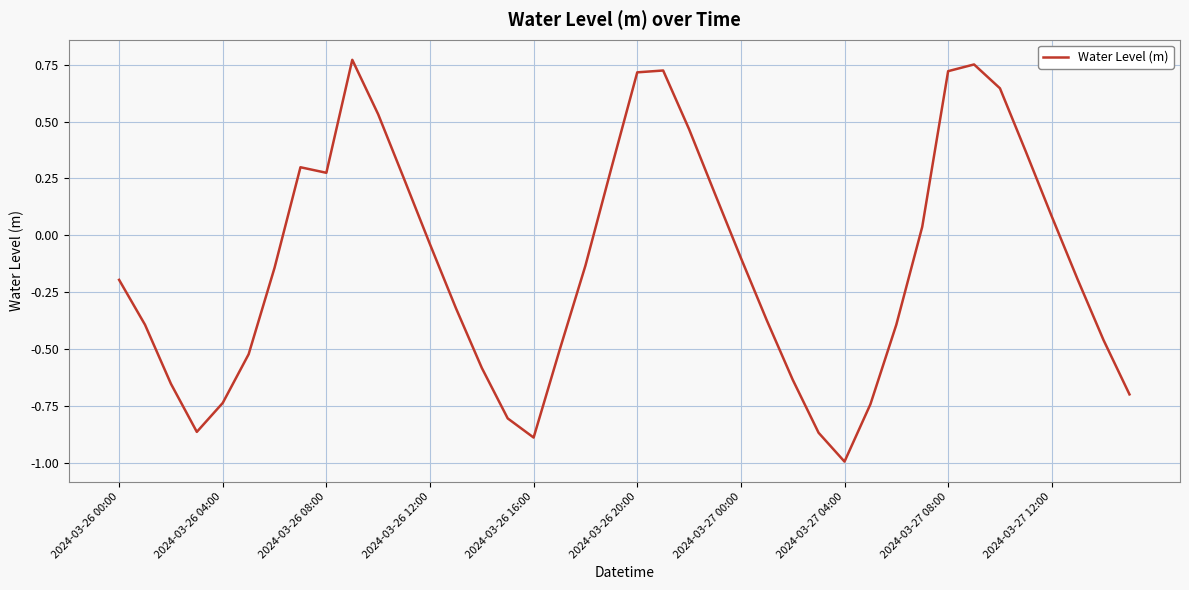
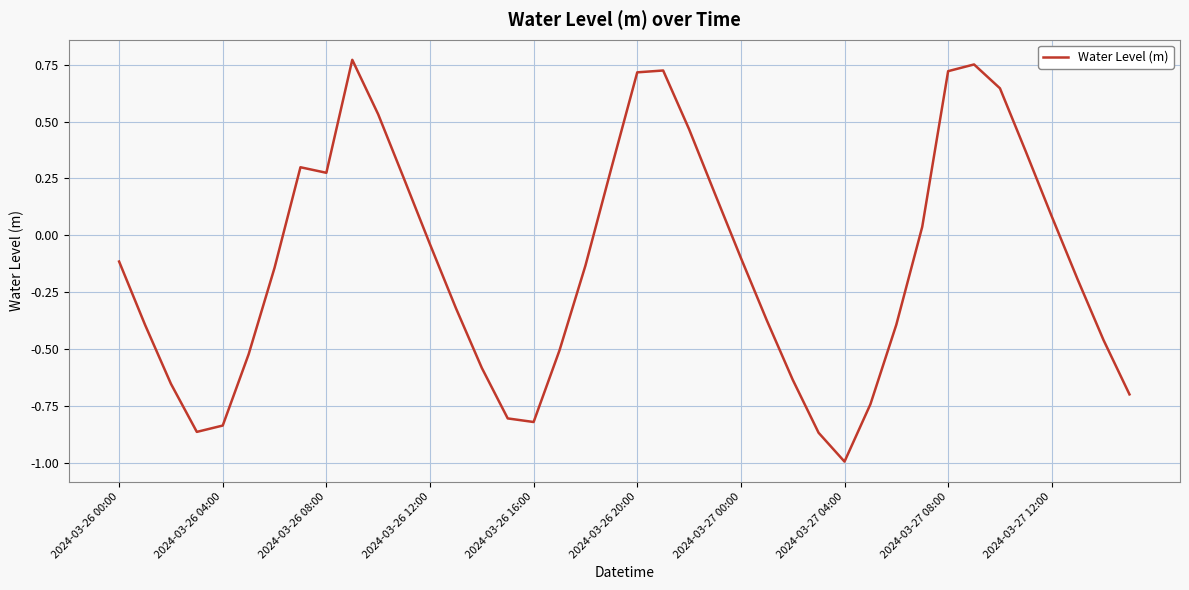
  {
-   "2024-03-26 00:00": -0.20,
-   "2024-03-26 04:00": -0.74,
+   "2024-03-26 00:00": -0.12,
+   "2024-03-26 04:00": -0.84,
    "2024-03-26 08:00": 0.28,
    "2024-03-26 12:00": -0.04,
-   "2024-03-26 16:00": -0.89,
+   "2024-03-26 16:00": -0.82,
    "2024-03-26 20:00": 0.72,
    "2024-03-27 00:00": -0.10,
    "2024-03-27 04:00": -1.00,
    "2024-03-27 08:00": 0.72,
    "2024-03-27 12:00": 0.08
  }
